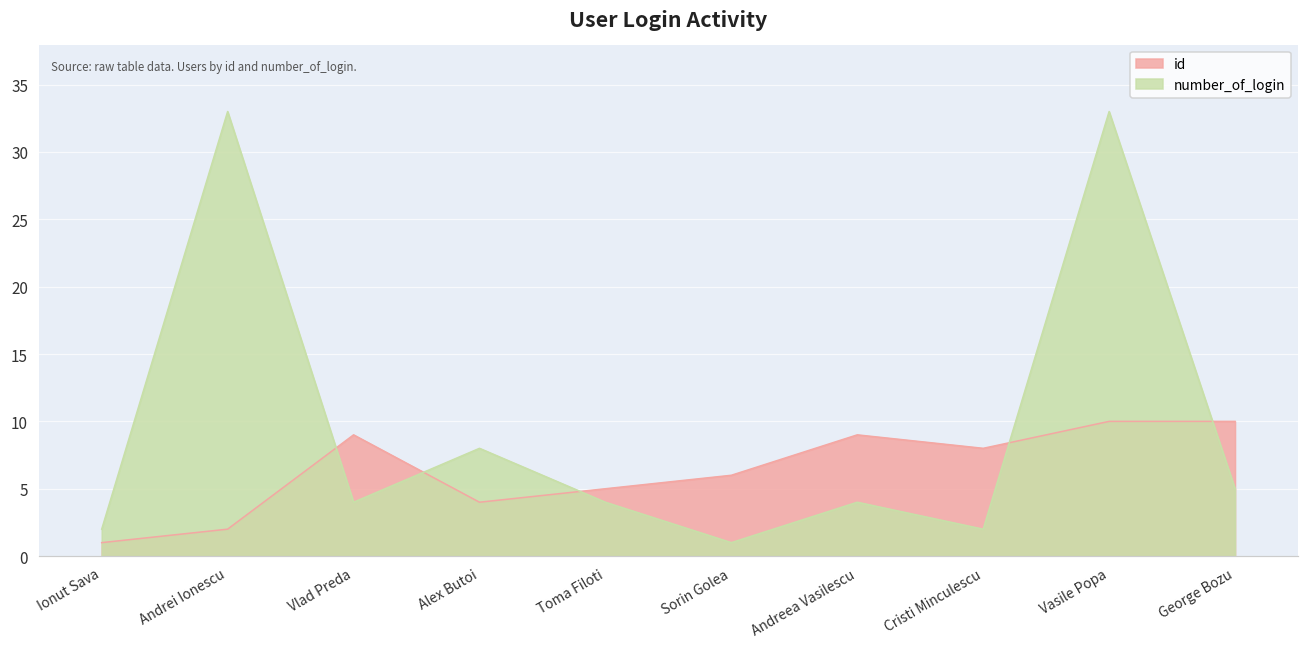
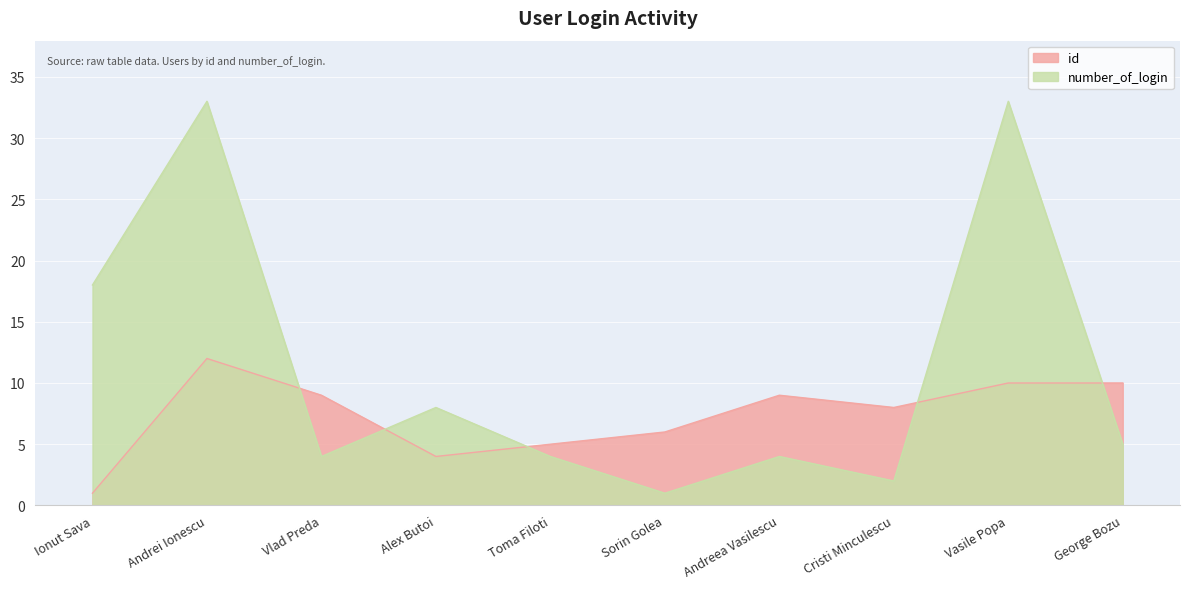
  {
    "id": {
      "Ionut Sava": 1,
-     "Andrei Ionescu": 2,
+     "Andrei Ionescu": 12,
      "Vlad Preda": 9,
      "Alex Butoi": 4,
      "Toma Filoti": 5,
      "Sorin Golea": 6,
      "Andreea Vasilescu": 9,
      "Cristi Minculescu": 8,
      "Vasile Popa": 10,
      "George Bozu": 10
    },
    "number_of_login": {
-     "Ionut Sava": 2,
+     "Ionut Sava": 18,
      "Andrei Ionescu": 33,
      "Vlad Preda": 4,
      "Alex Butoi": 8,
      "Toma Filoti": 4,
      "Sorin Golea": 1,
      "Andreea Vasilescu": 4,
      "Cristi Minculescu": 2,
      "Vasile Popa": 33,
      "George Bozu": 5
    }
  }
